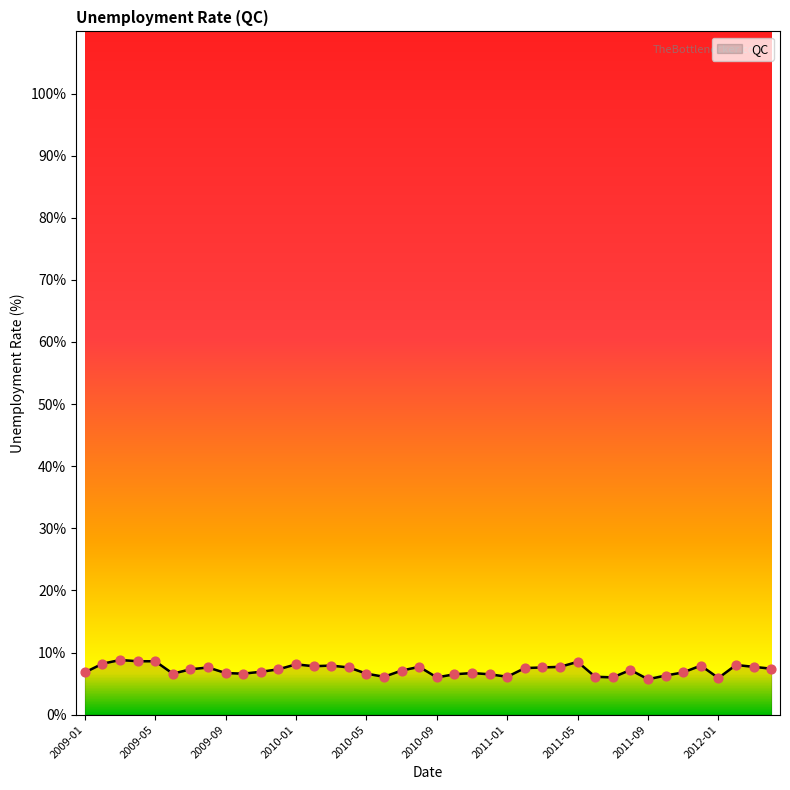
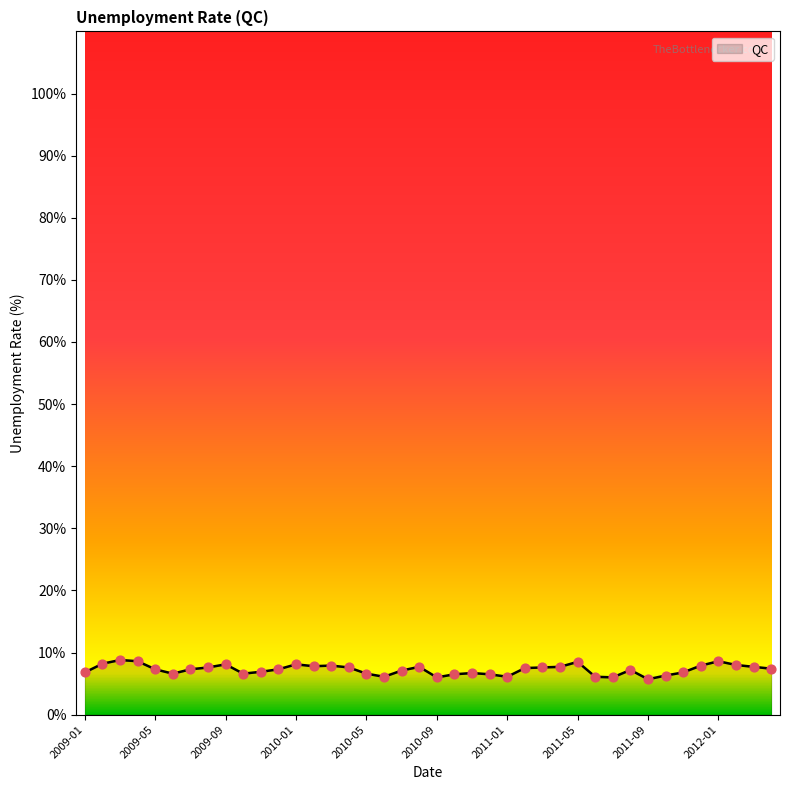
  {
    "2009-01": "7%",
-   "2009-05": "9%",
-   "2009-09": "7%",
+   "2009-05": "7%",
+   "2009-09": "8%",
    "2010-01": "8%",
    "2010-05": "7%",
    "2010-09": "6%",
    "2011-01": "6%",
    "2011-05": "9%",
    "2011-09": "6%",
-   "2012-01": "6%"
+   "2012-01": "9%"
  }
